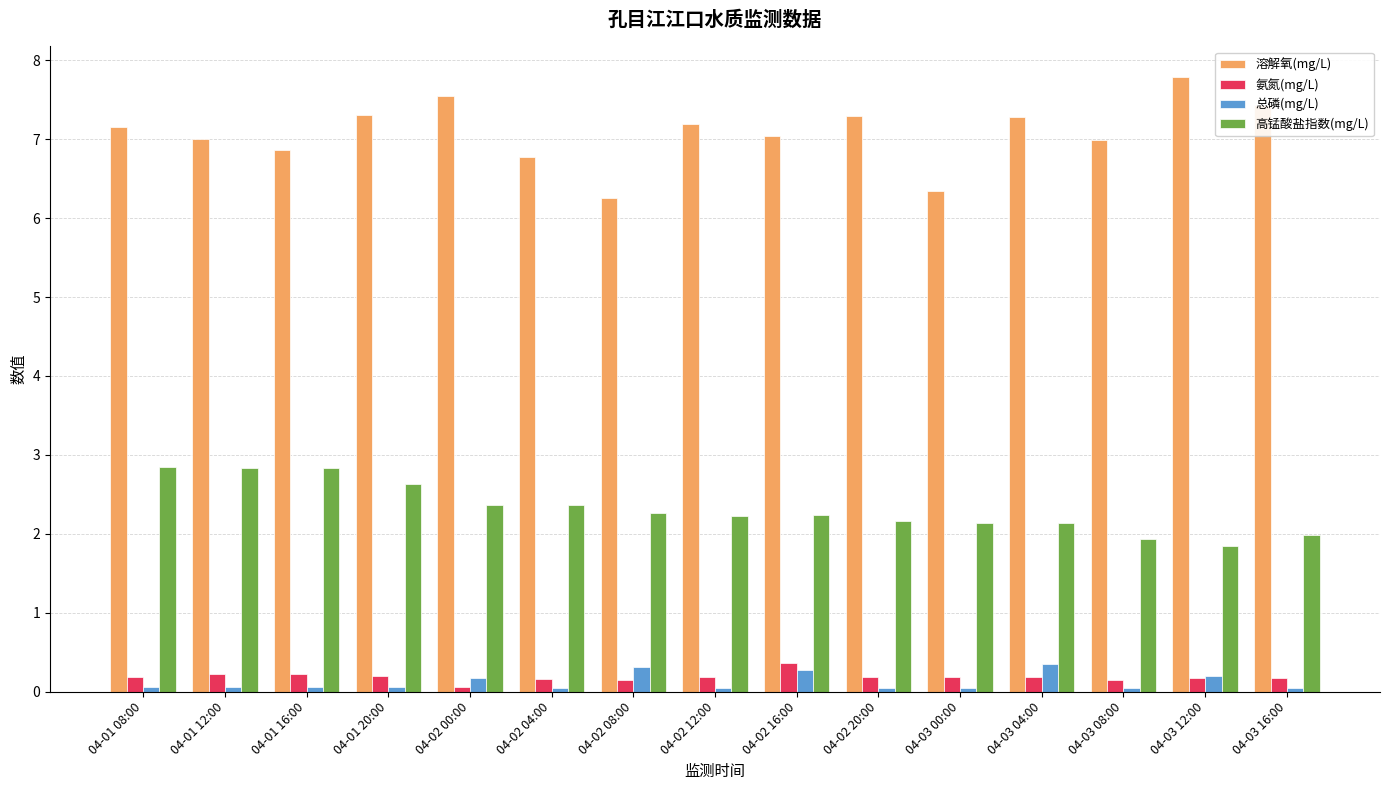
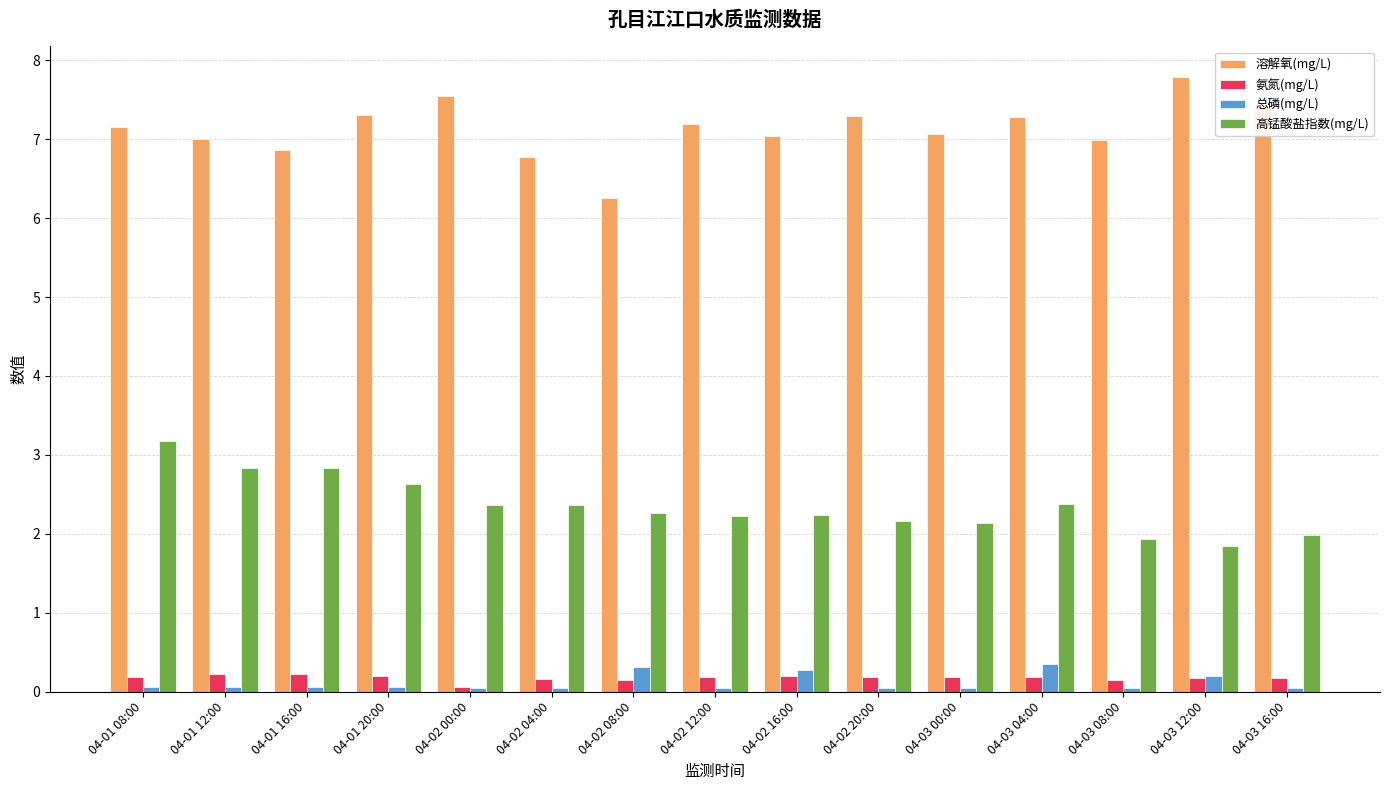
  {
    "溶解氧(mg/L)": {
      "04-01 08:00": 7.2,
      "04-01 12:00": 7.0,
      "04-01 16:00": 6.9,
      "04-01 20:00": 7.3,
      "04-02 00:00": 7.6,
      "04-02 04:00": 6.8,
      "04-02 08:00": 6.3,
      "04-02 12:00": 7.2,
      "04-02 16:00": 7.0,
      "04-02 20:00": 7.3,
-     "04-03 00:00": 6.3,
+     "04-03 00:00": 7.1,
      "04-03 04:00": 7.3,
      "04-03 08:00": 7.0,
      "04-03 12:00": 7.8
    },
    "氨氮(mg/L)": {
      "04-01 08:00": 0.2,
      "04-01 12:00": 0.2,
      "04-01 16:00": 0.2,
      "04-01 20:00": 0.2,
      "04-02 00:00": 0.1,
      "04-02 04:00": 0.2,
      "04-02 08:00": 0.1,
      "04-02 12:00": 0.2,
-     "04-02 16:00": 0.4,
+     "04-02 16:00": 0.2,
      "04-02 20:00": 0.2,
      "04-03 00:00": 0.2,
      "04-03 04:00": 0.2,
      "04-03 08:00": 0.1,
      "04-03 12:00": 0.2,
      "04-03 16:00": 0.2
    },
    "总磷(mg/L)": {
      "04-01 08:00": 0.1,
      "04-01 12:00": 0.1,
      "04-01 16:00": 0.1,
      "04-01 20:00": 0.1,
-     "04-02 00:00": 0.2,
+     "04-02 00:00": 0.0,
      "04-02 04:00": 0.0,
      "04-02 08:00": 0.3,
      "04-02 12:00": 0.0,
      "04-02 16:00": 0.3,
      "04-02 20:00": 0.0,
      "04-03 00:00": 0.1,
      "04-03 04:00": 0.4,
      "04-03 08:00": 0.0,
      "04-03 12:00": 0.2,
      "04-03 16:00": 0.0
    },
    "高锰酸盐指数(mg/L)": {
-     "04-01 08:00": 2.8,
+     "04-01 08:00": 3.2,
      "04-01 12:00": 2.8,
      "04-01 16:00": 2.8,
      "04-01 20:00": 2.6,
      "04-02 00:00": 2.4,
      "04-02 04:00": 2.4,
      "04-02 08:00": 2.3,
      "04-02 12:00": 2.2,
      "04-02 16:00": 2.2,
      "04-02 20:00": 2.2,
      "04-03 00:00": 2.1,
-     "04-03 04:00": 2.1,
+     "04-03 04:00": 2.4,
      "04-03 08:00": 1.9,
      "04-03 12:00": 1.8,
      "04-03 16:00": 2.0
    }
  }
